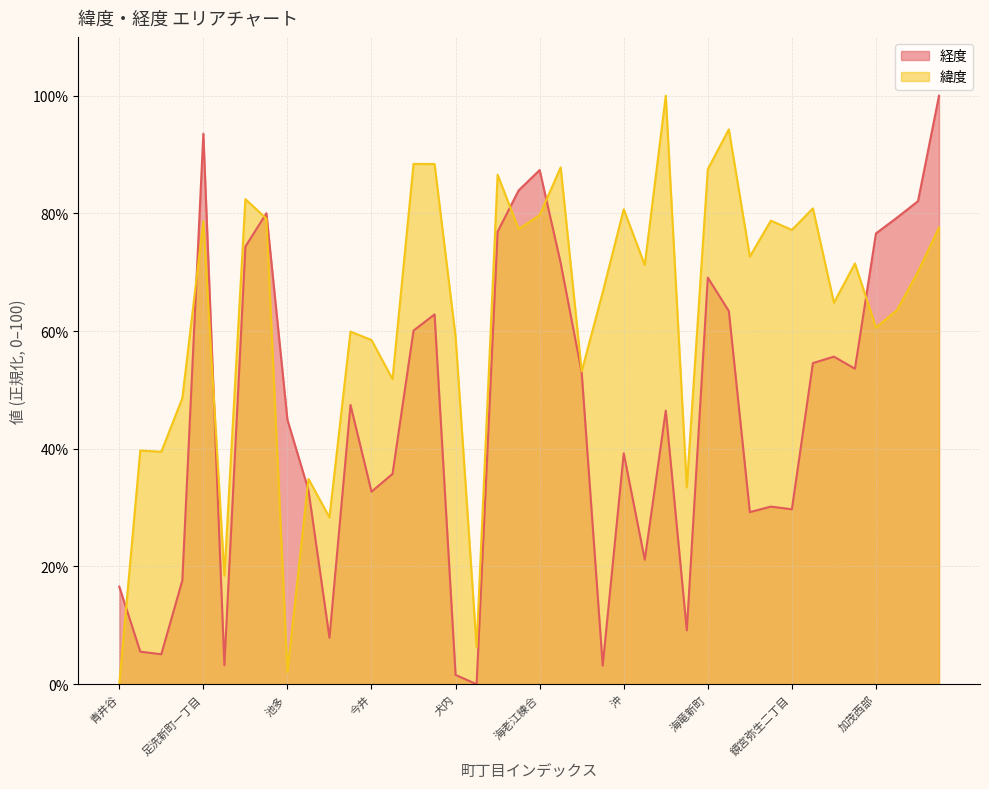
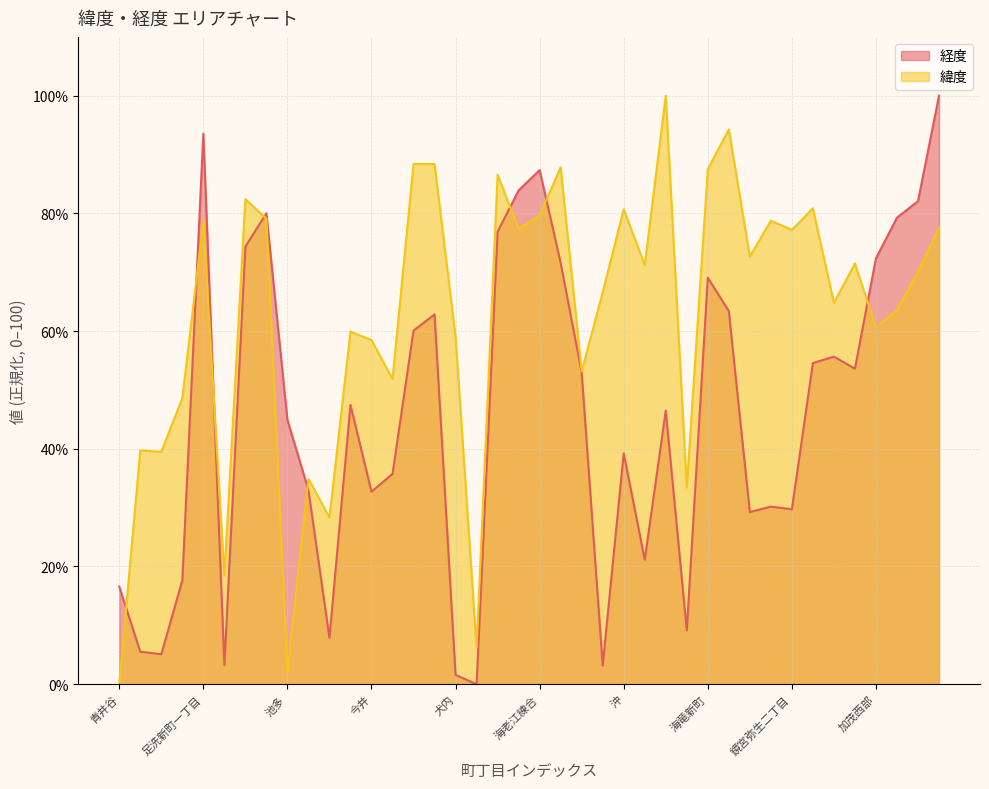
  {
    "経度": {
      "青井谷": "17%",
      "足洗新町一丁目": "94%",
      "池多": "45%",
      "今井": "33%",
      "犬内": "2%",
      "海老江練合": "87%",
      "沖": "39%",
      "海竜新町": "69%",
      "鏡宮弥生二丁目": "30%",
-     "加茂西部": "77%"
+     "加茂西部": "72%"
    },
    "緯度": {
      "青井谷": "0%",
      "足洗新町一丁目": "79%",
      "池多": "2%",
      "今井": "58%",
      "犬内": "59%",
      "海老江練合": "80%",
      "沖": "81%",
      "海竜新町": "88%",
      "鏡宮弥生二丁目": "77%",
      "加茂西部": "61%"
    }
  }
